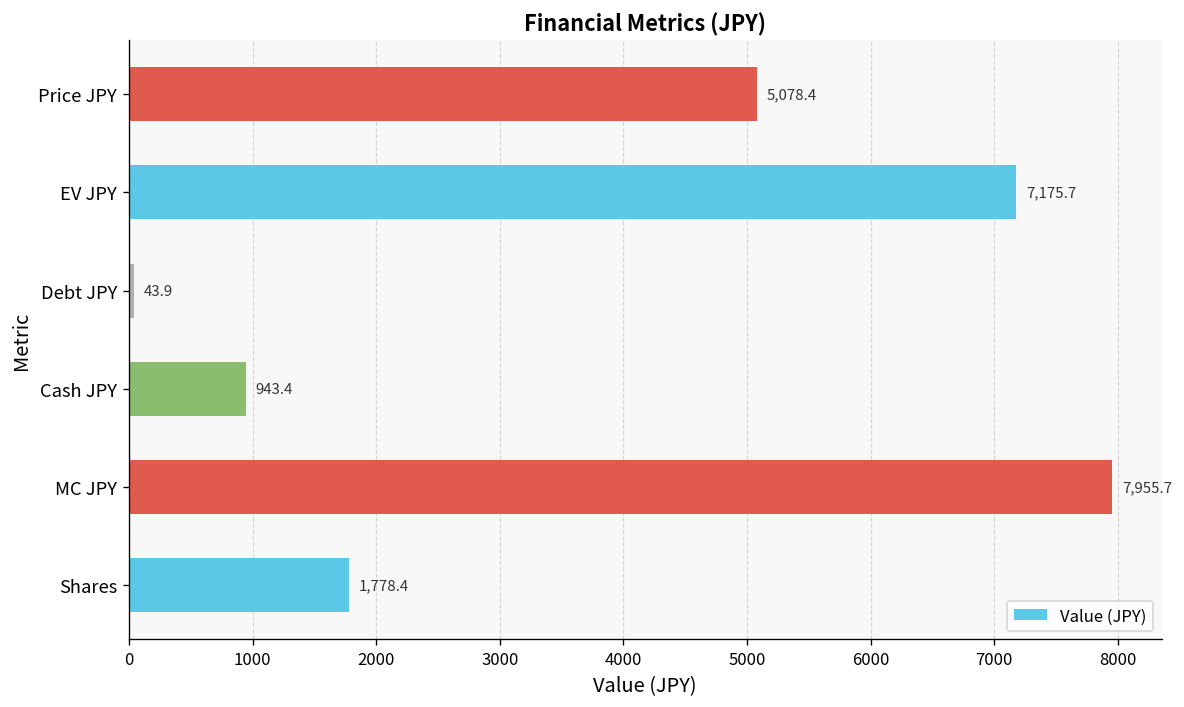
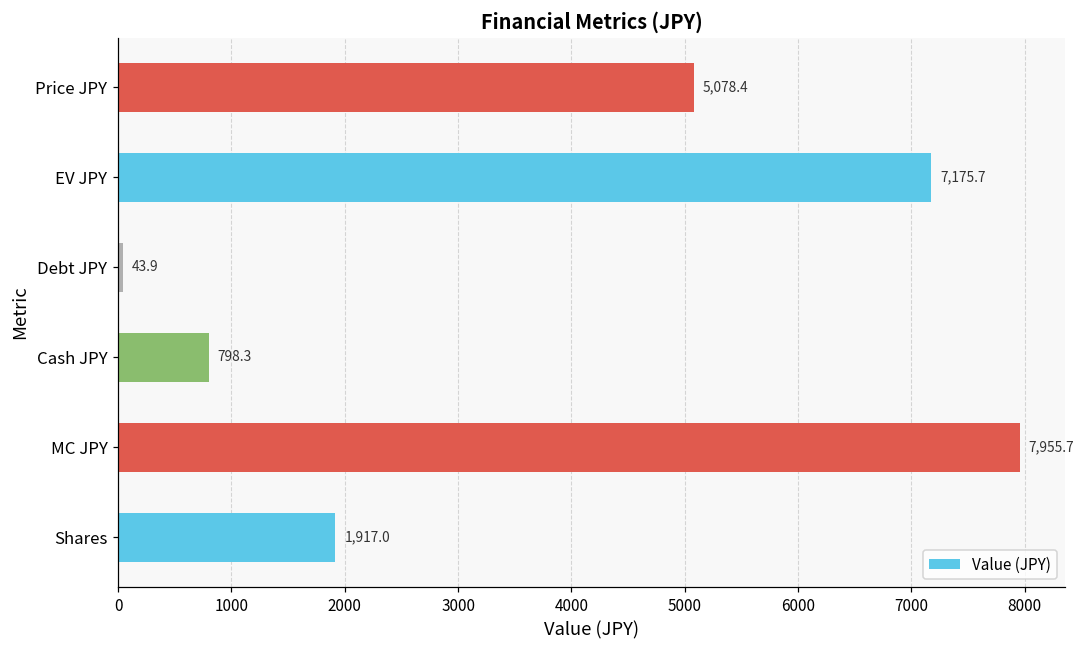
  {
    "Price JPY": "5,078.4",
    "EV JPY": "7,175.7",
    "Debt JPY": "43.9",
-   "Cash JPY": "943.4",
+   "Cash JPY": "798.3",
    "MC JPY": "7,955.7",
-   "Shares": "1,778.4"
+   "Shares": "1,917.0"
  }
